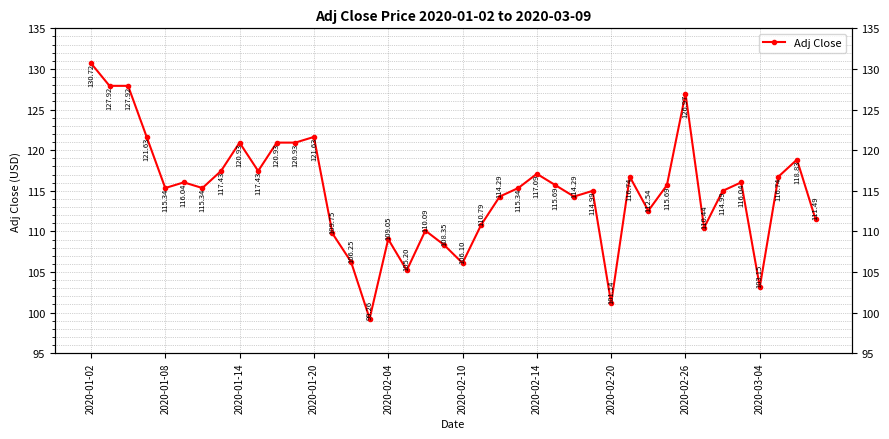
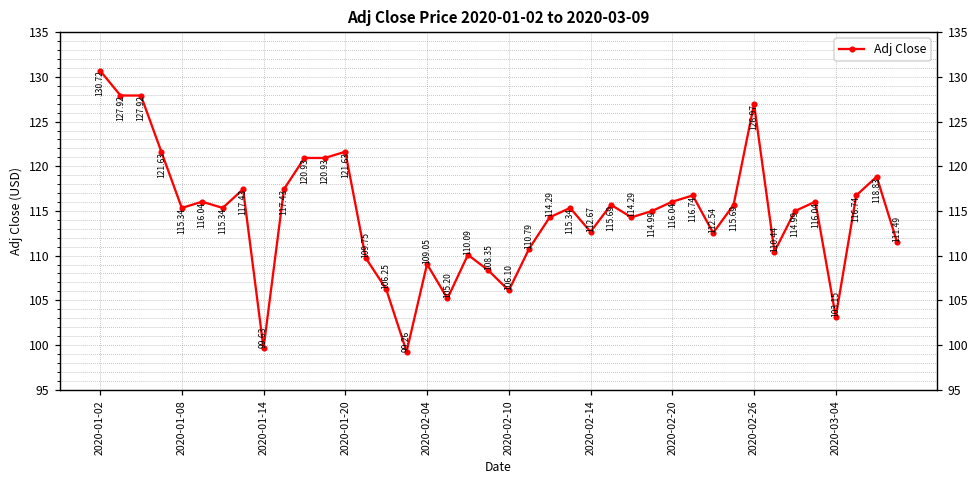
  {
    "2020-01-02": 130.72,
    "2020-01-08": 115.34,
-   "2020-01-14": 120.93,
+   "2020-01-14": 99.63,
    "2020-01-20": 121.63,
    "2020-02-04": 109.05,
    "2020-02-10": 106.10,
-   "2020-02-14": 117.09,
-   "2020-02-20": 101.14,
+   "2020-02-14": 112.67,
+   "2020-02-20": 116.04,
    "2020-02-26": 126.97,
    "2020-03-04": 103.15
  }
